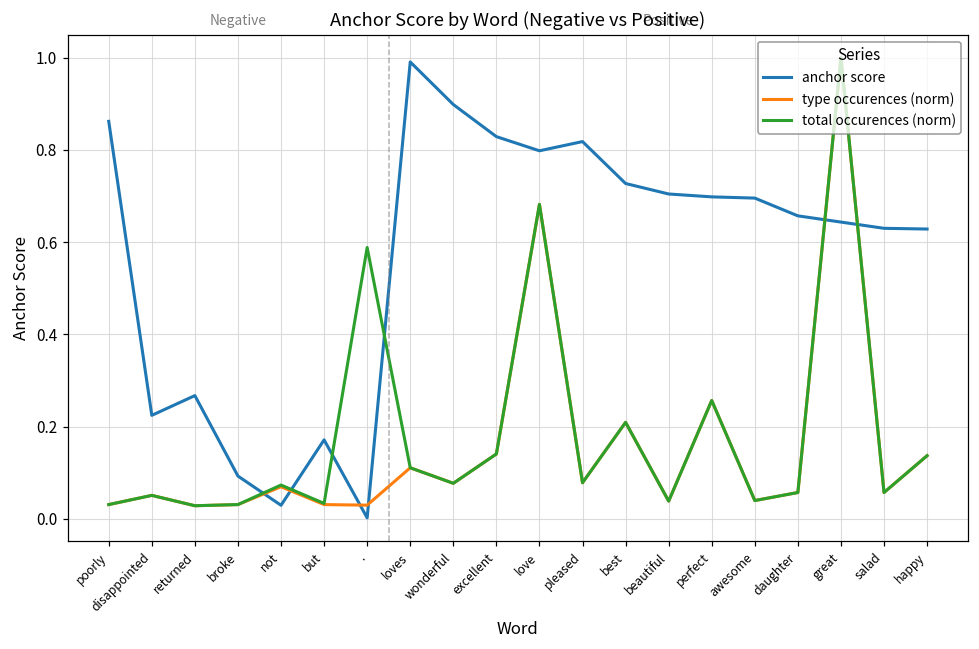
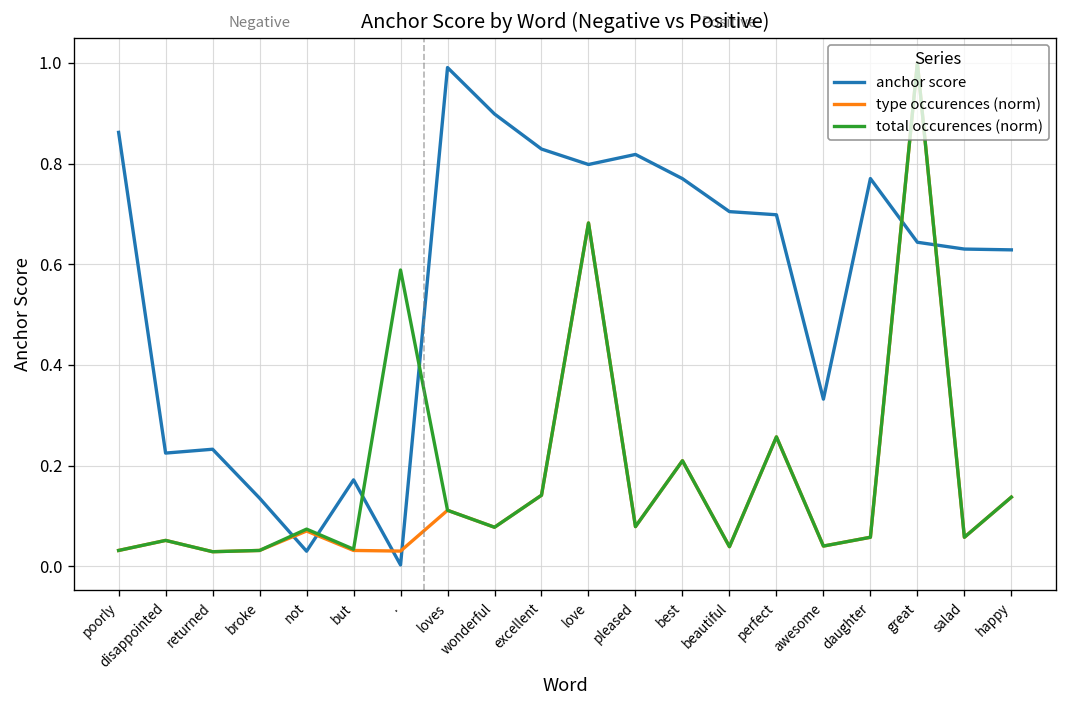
  {
    "anchor score": {
      "poorly": 0.86,
      "disappointed": 0.22,
-     "returned": 0.27,
-     "broke": 0.09,
+     "returned": 0.23,
+     "broke": 0.14,
      "not": 0.03,
      "but": 0.17,
      ".": 0.00,
      "loves": 0.99,
      "wonderful": 0.90,
      "excellent": 0.83,
      "love": 0.80,
      "pleased": 0.82,
-     "best": 0.73,
+     "best": 0.77,
      "beautiful": 0.70,
      "perfect": 0.70,
-     "awesome": 0.70,
-     "daughter": 0.66,
+     "awesome": 0.33,
+     "daughter": 0.77,
      "great": 0.64,
      "salad": 0.63,
      "happy": 0.63
    },
    "type occurences (norm)": {
      ".": 0.03
    },
    "total occurences (norm)": {
      ".": 0.59
    }
  }
